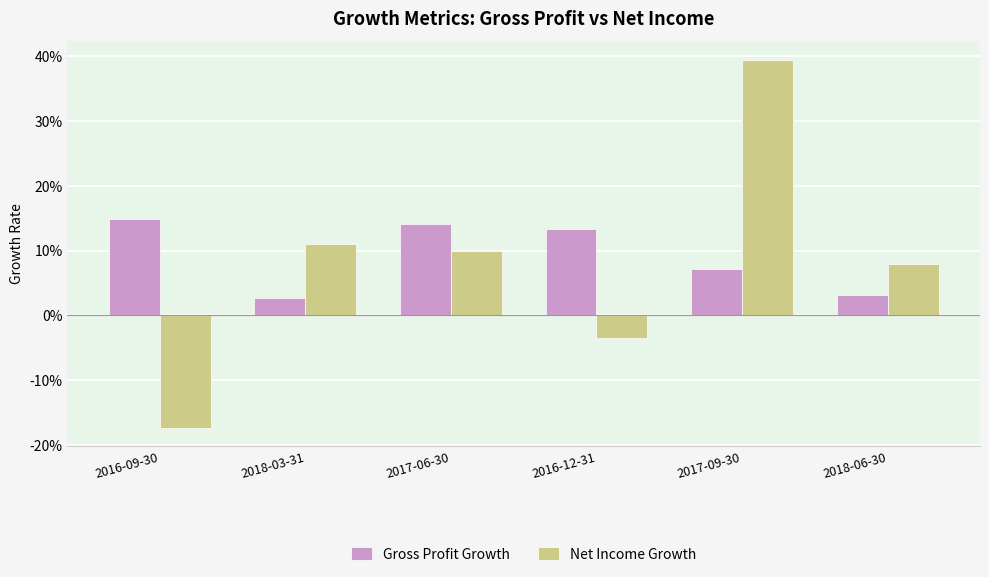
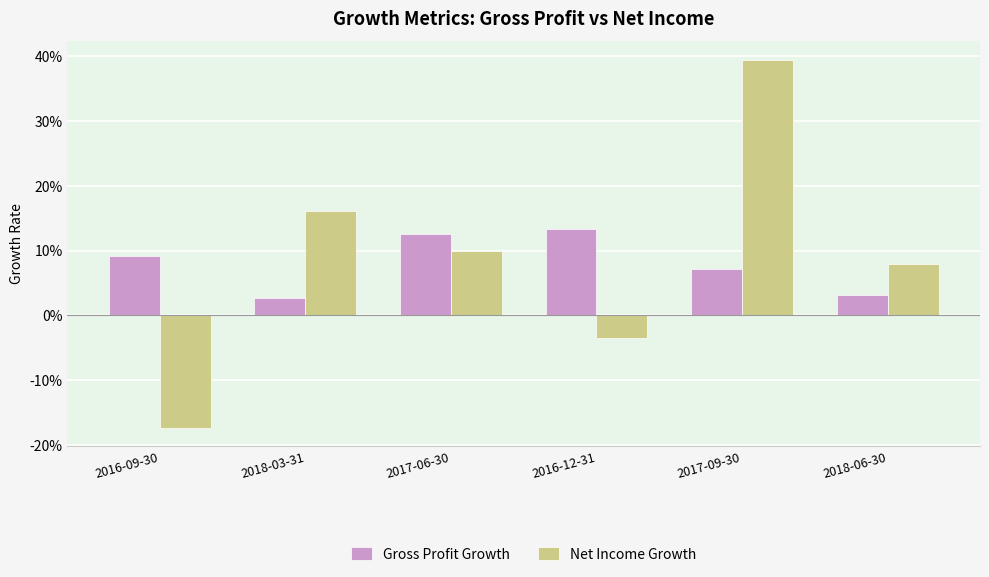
  {
    "Gross Profit Growth": {
-     "2016-09-30": "15%",
+     "2016-09-30": "9%",
      "2018-03-31": "3%",
-     "2017-06-30": "14%",
+     "2017-06-30": "13%",
      "2016-12-31": "13%",
      "2017-09-30": "7%",
      "2018-06-30": "3%"
    },
    "Net Income Growth": {
      "2016-09-30": "-17%",
-     "2018-03-31": "11%",
+     "2018-03-31": "16%",
      "2017-06-30": "10%",
      "2016-12-31": "-3%",
      "2017-09-30": "39%",
      "2018-06-30": "8%"
    }
  }
